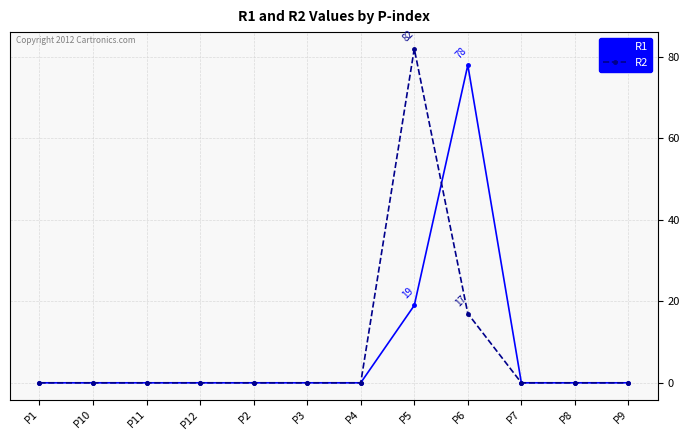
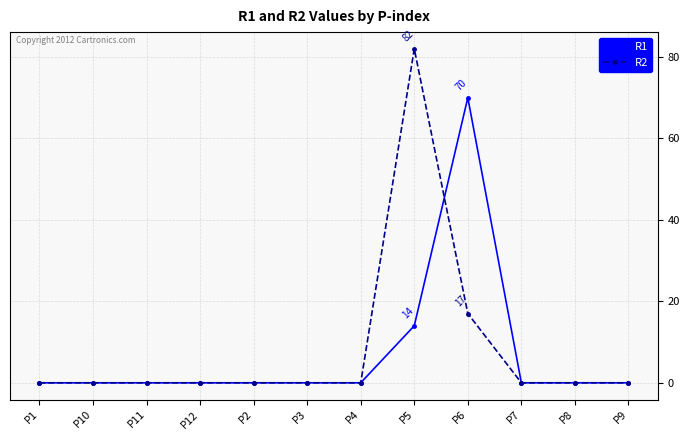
  {
    "R1": {
-     "P5": 19,
-     "P6": 78
+     "P5": 14,
+     "P6": 70
    },
    "R2": {
      "P5": 82,
      "P6": 17
    }
  }
